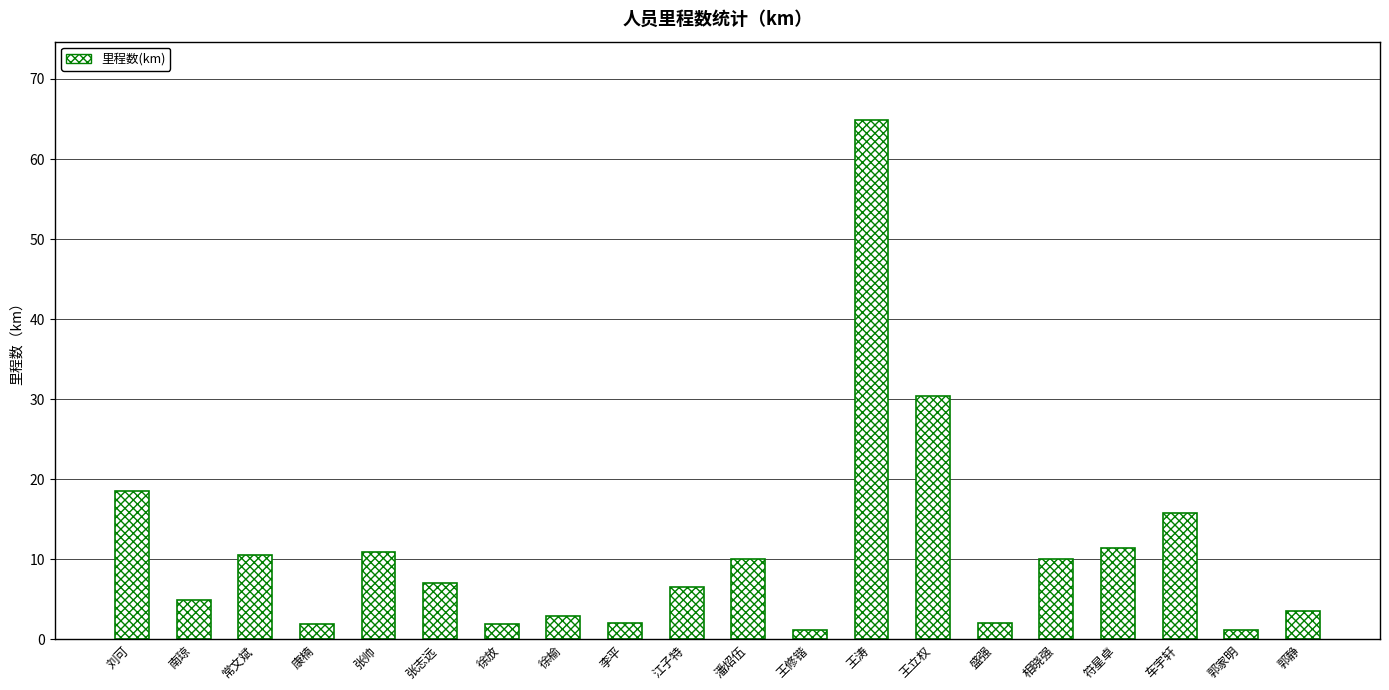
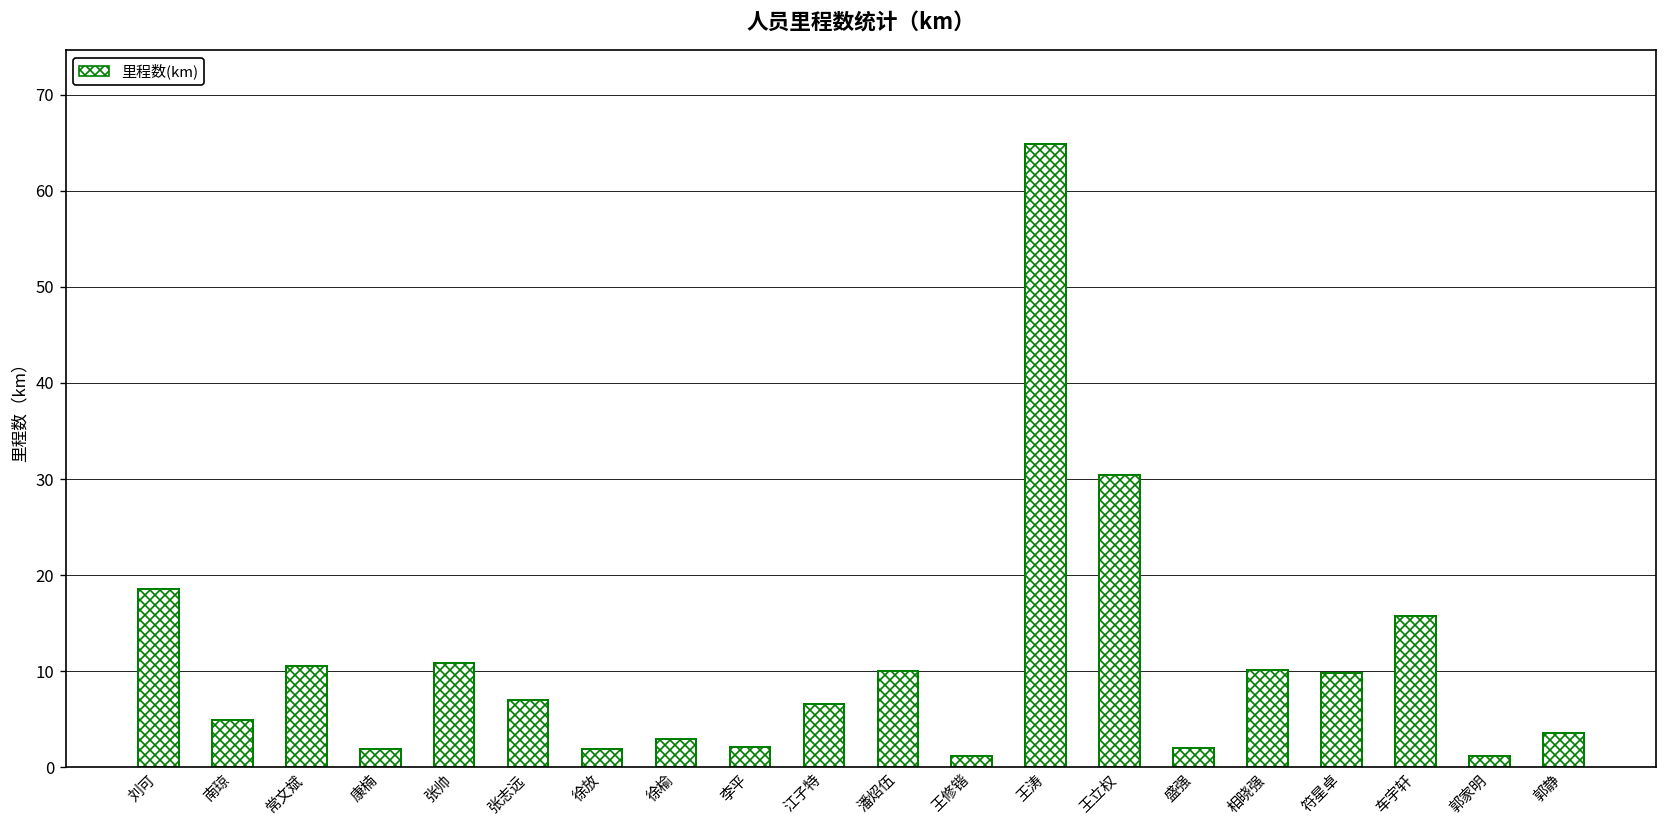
  {
    "刘可": 19,
    "南琼": 5,
    "常文斌": 11,
    "康楠": 2,
    "张帅": 11,
    "张志远": 7,
    "徐放": 2,
    "徐榆": 3,
    "李平": 2,
    "江子特": 7,
    "潘炤伍": 10,
    "王修锴": 1,
    "王涛": 65,
    "王立权": 30,
    "盛强": 2,
    "相晓强": 10,
-   "符星卓": 11,
+   "符星卓": 10,
    "车宇轩": 16,
    "郭家明": 1,
    "郭静": 4
  }
